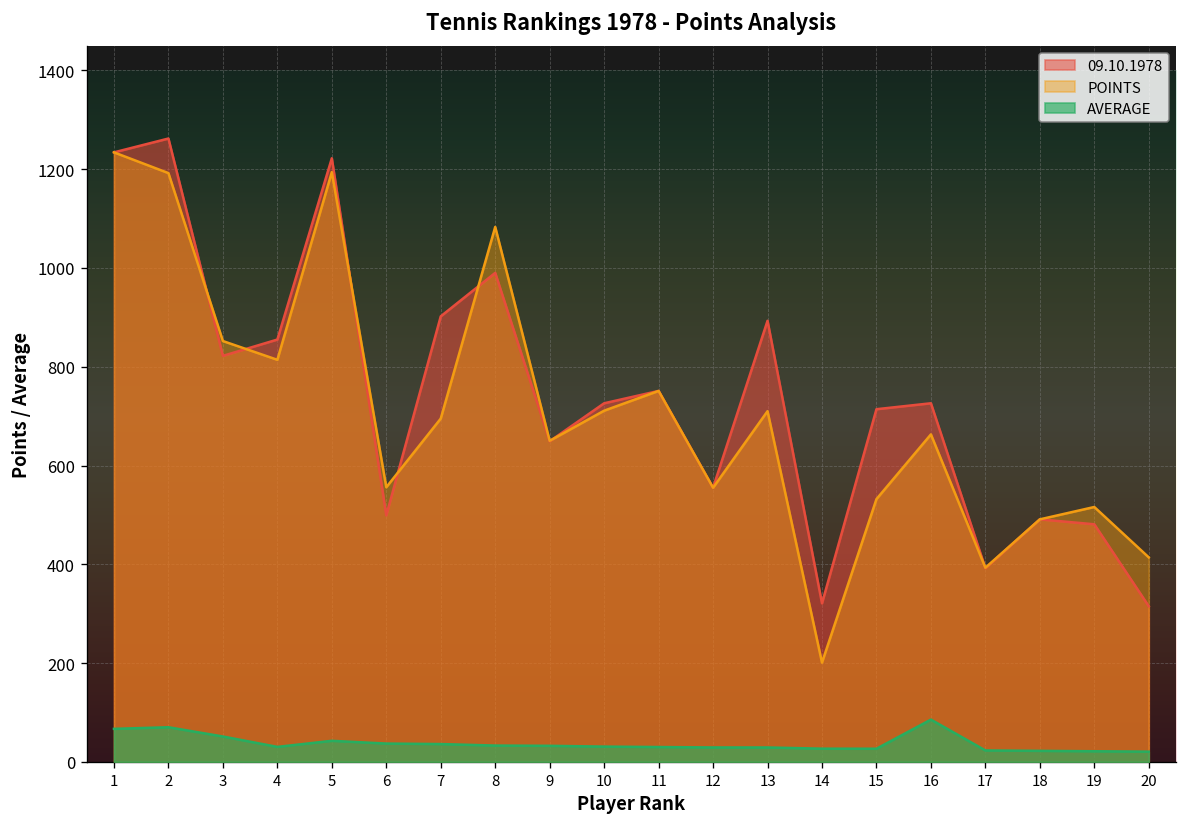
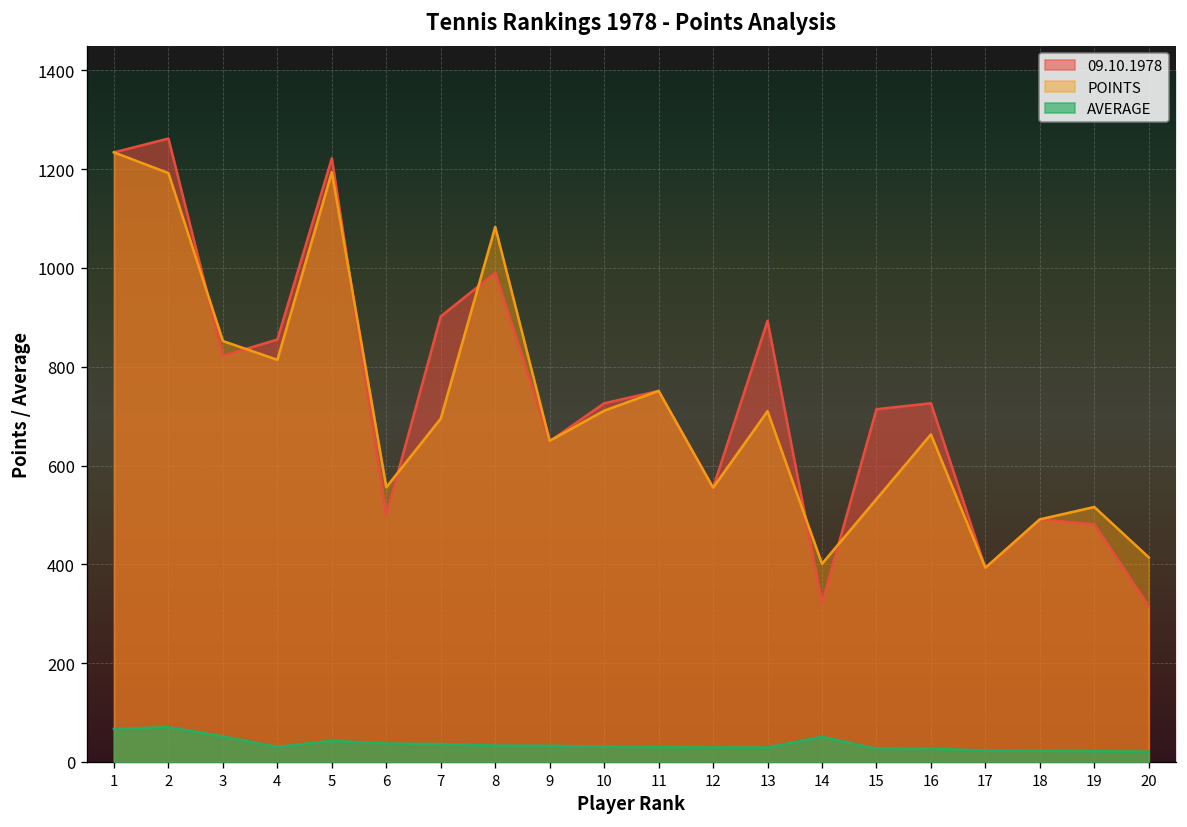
  {
    "09.10.1978": {
      "2": 1260,
      "3": 820,
      "4": 860,
      "5": 1220,
      "6": 500,
      "7": 900,
      "8": 990,
      "10": 730,
      "13": 890,
      "14": 320,
      "15": 710,
      "16": 730,
      "19": 480,
      "20": 320
    },
    "POINTS": {
      "2": 1190,
      "3": 850,
      "4": 810,
      "5": 1190,
      "6": 560,
      "7": 700,
      "8": 1080,
      "10": 710,
      "13": 710,
-     "14": 200,
+     "14": 400,
      "15": 530,
      "16": 660,
      "19": 520,
      "20": 410
    },
    "AVERAGE": {
      "1": 70,
      "2": 70,
      "3": 50,
      "4": 30,
      "5": 40,
      "6": 40,
      "7": 40,
      "8": 30,
      "9": 30,
      "10": 30,
      "11": 30,
      "12": 30,
      "13": 30,
-     "14": 30,
+     "14": 50,
      "15": 30,
-     "16": 90,
+     "16": 30,
      "17": 20,
      "18": 20,
      "19": 20,
      "20": 20
    }
  }
